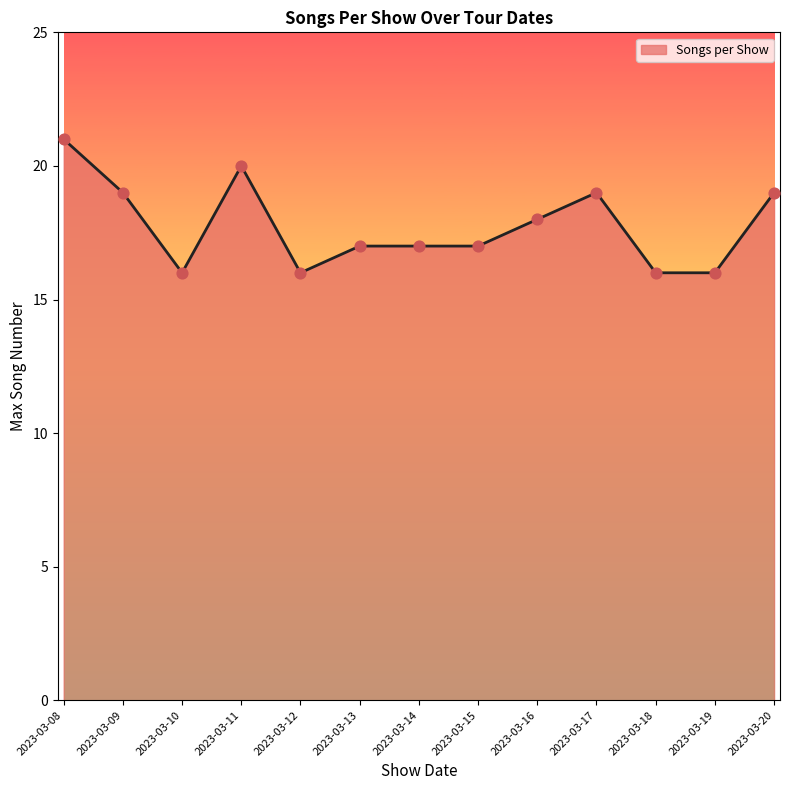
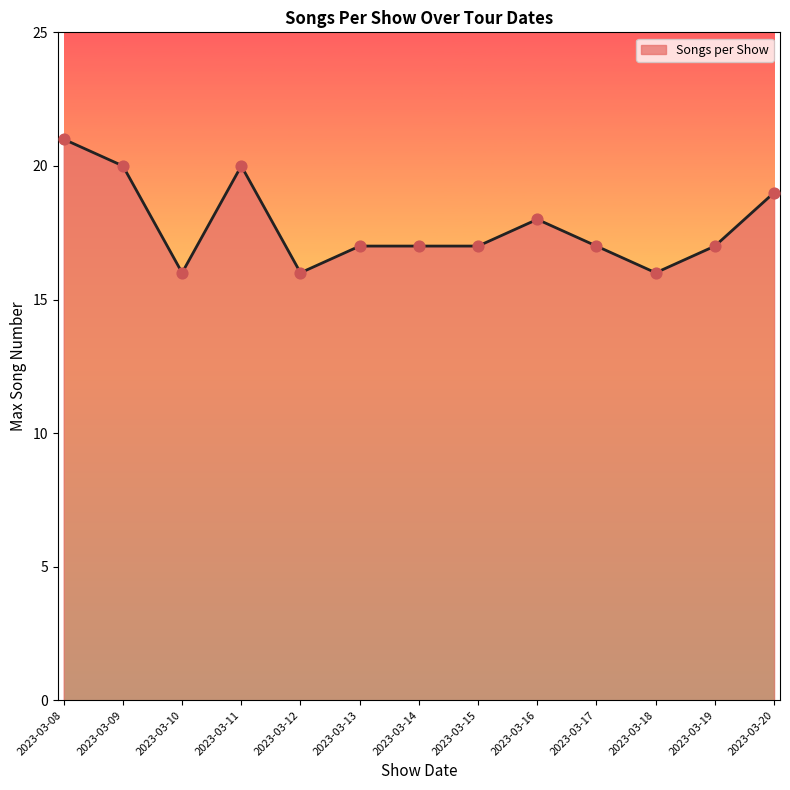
  {
    "2023-03-08": 21,
-   "2023-03-09": 19,
+   "2023-03-09": 20,
    "2023-03-10": 16,
    "2023-03-11": 20,
    "2023-03-12": 16,
    "2023-03-13": 17,
    "2023-03-14": 17,
    "2023-03-15": 17,
    "2023-03-16": 18,
-   "2023-03-17": 19,
+   "2023-03-17": 17,
    "2023-03-18": 16,
-   "2023-03-19": 16,
+   "2023-03-19": 17,
    "2023-03-20": 19
  }
